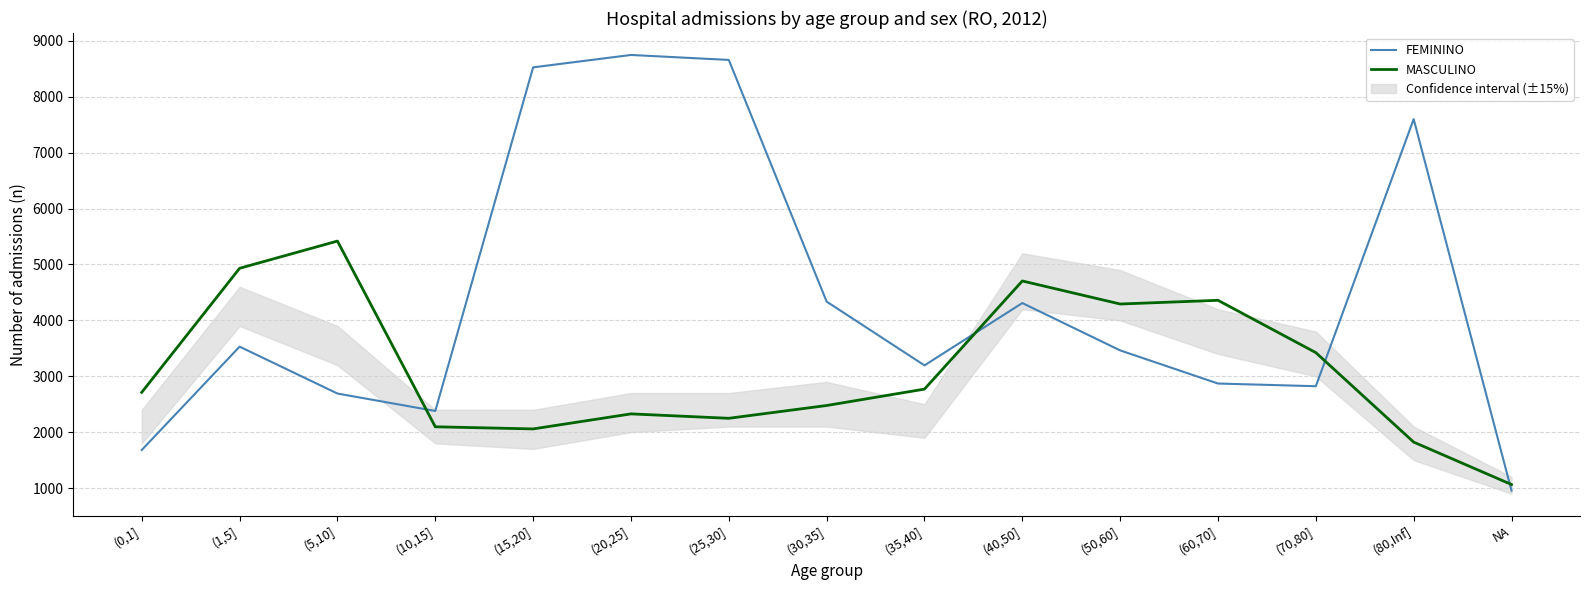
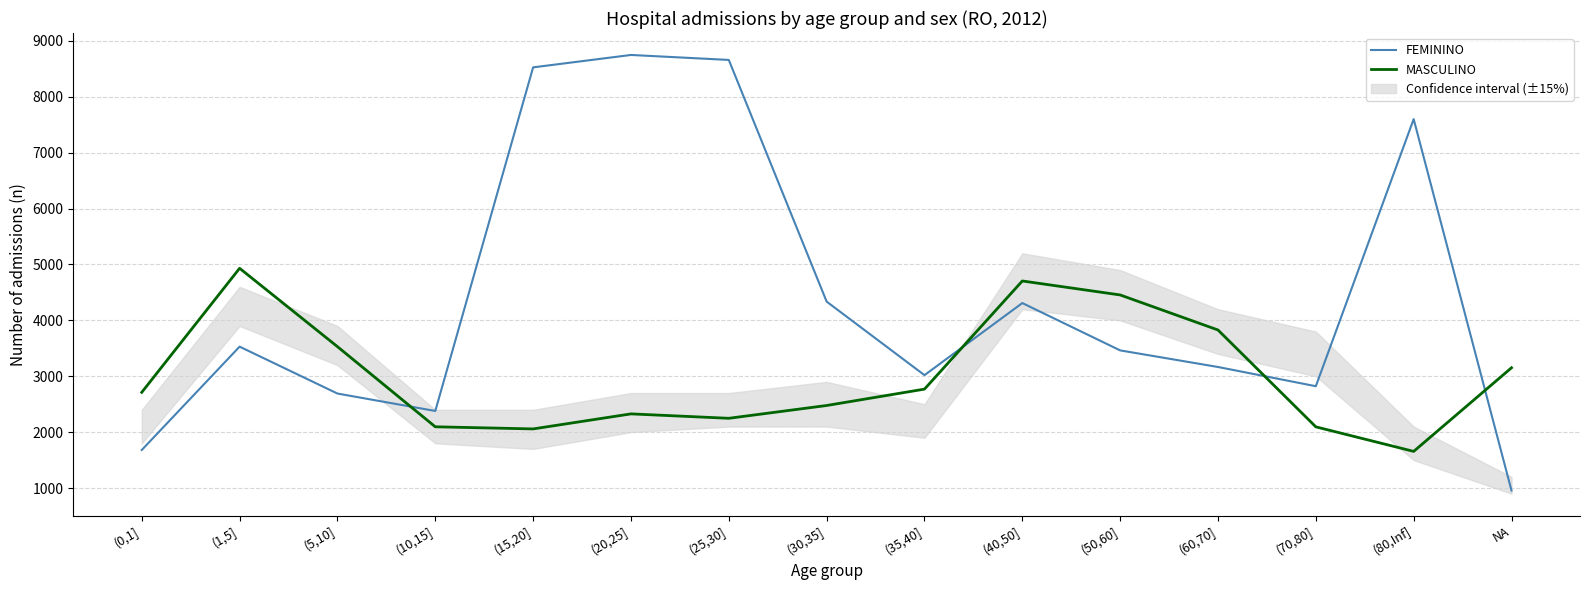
  {
    "FEMININO": {
      "(0,1]": 1700,
      "(1,5]": 3500,
      "(5,10]": 2700,
      "(15,20]": 8500,
      "(20,25]": 8700,
      "(25,30]": 8700,
      "(30,35]": 4300,
-     "(35,40]": 3200,
+     "(35,40]": 3000,
      "(40,50]": 4300,
      "(50,60]": 3500,
-     "(60,70]": 2900,
+     "(60,70]": 3200,
      "(70,80]": 2800,
      "(80,Inf]": 7600,
      "NA": 1000
    },
    "MASCULINO": {
      "(0,1]": 2700,
      "(1,5]": 4900,
-     "(5,10]": 5400,
+     "(5,10]": 3500,
      "(10,15]": 2100,
      "(15,20]": 2100,
      "(20,25]": 2300,
      "(25,30]": 2200,
      "(30,35]": 2500,
      "(35,40]": 2800,
      "(40,50]": 4700,
-     "(50,60]": 4300,
-     "(60,70]": 4400,
-     "(70,80]": 3400,
-     "(80,Inf]": 1800,
-     "NA": 1100
+     "(50,60]": 4500,
+     "(60,70]": 3800,
+     "(70,80]": 2100,
+     "(80,Inf]": 1700,
+     "NA": 3200
    }
  }
